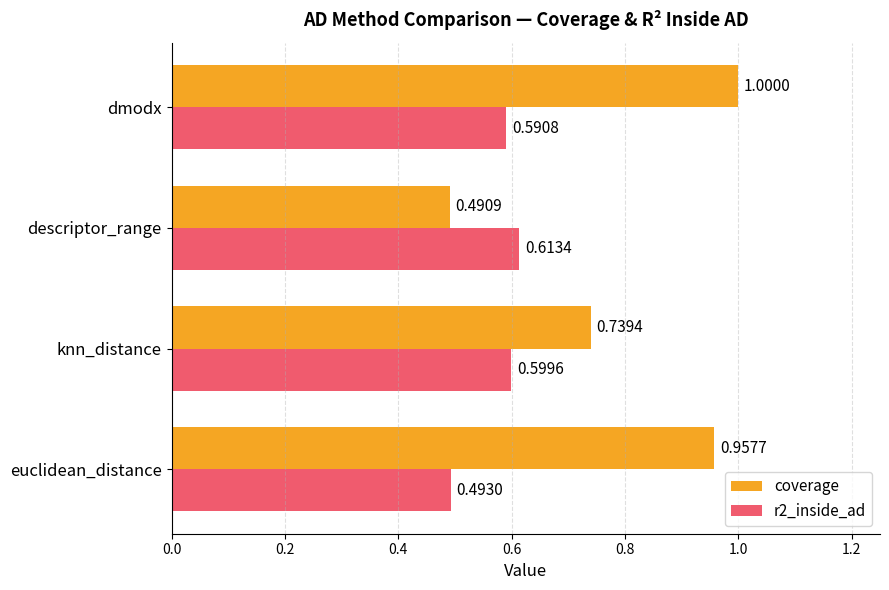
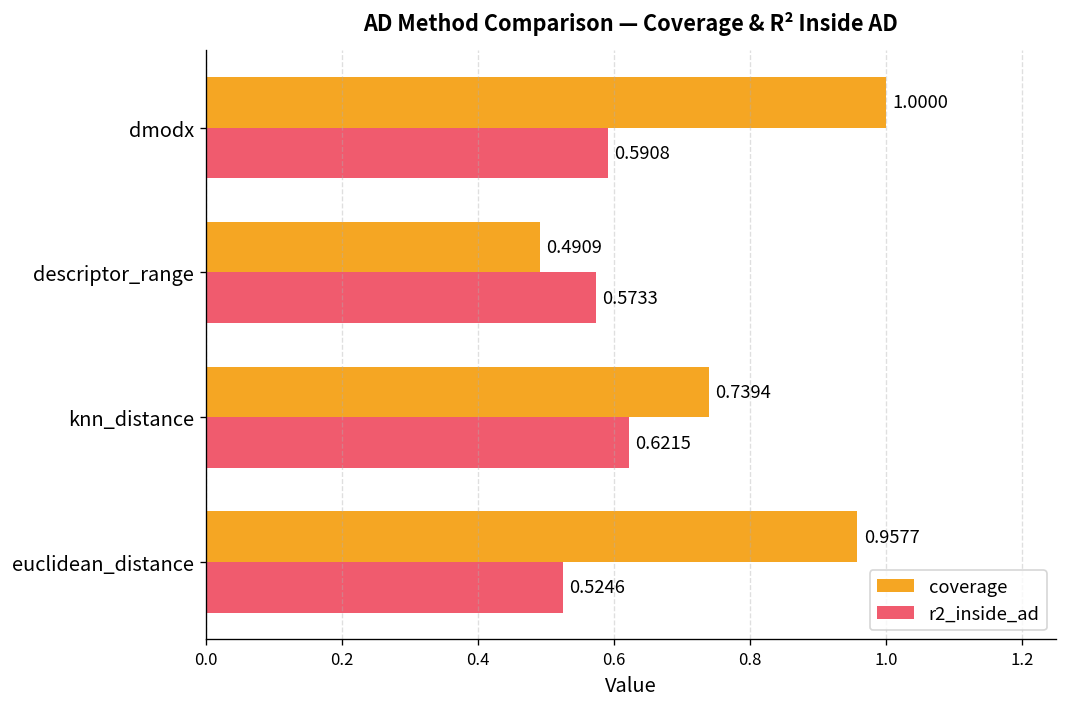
  {
    "coverage": {
      "dmodx": 1.0000,
      "descriptor_range": 0.4909,
      "knn_distance": 0.7394,
      "euclidean_distance": 0.9577
    },
    "r2_inside_ad": {
      "dmodx": 0.5908,
-     "descriptor_range": 0.6134,
-     "knn_distance": 0.5996,
-     "euclidean_distance": 0.4930
+     "descriptor_range": 0.5733,
+     "knn_distance": 0.6215,
+     "euclidean_distance": 0.5246
    }
  }
